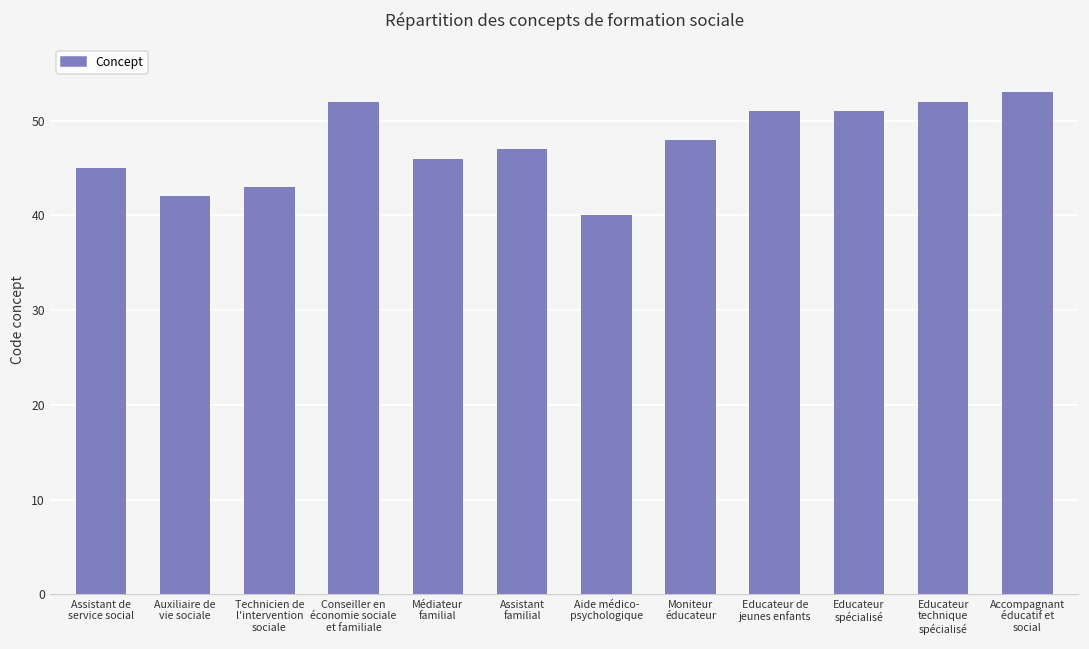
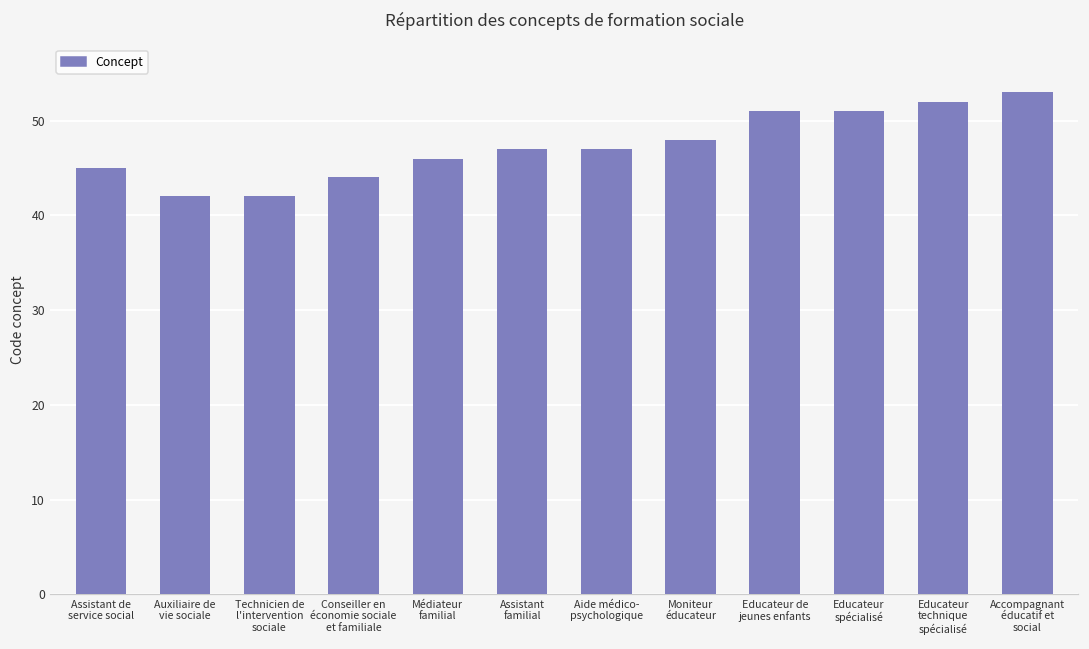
  {
    "Assistant de service social": 45,
    "Auxiliaire de vie sociale": 42,
-   "Technicien de l'intervention sociale": 43,
-   "Conseiller en économie sociale et familiale": 52,
+   "Technicien de l'intervention sociale": 42,
+   "Conseiller en économie sociale et familiale": 44,
    "Médiateur familial": 46,
    "Assistant familial": 47,
-   "Aide médico- psychologique": 40,
+   "Aide médico- psychologique": 47,
    "Moniteur éducateur": 48,
    "Educateur de jeunes enfants": 51,
    "Educateur spécialisé": 51,
    "Educateur technique spécialisé": 52,
    "Accompagnant éducatif et social": 53
  }
